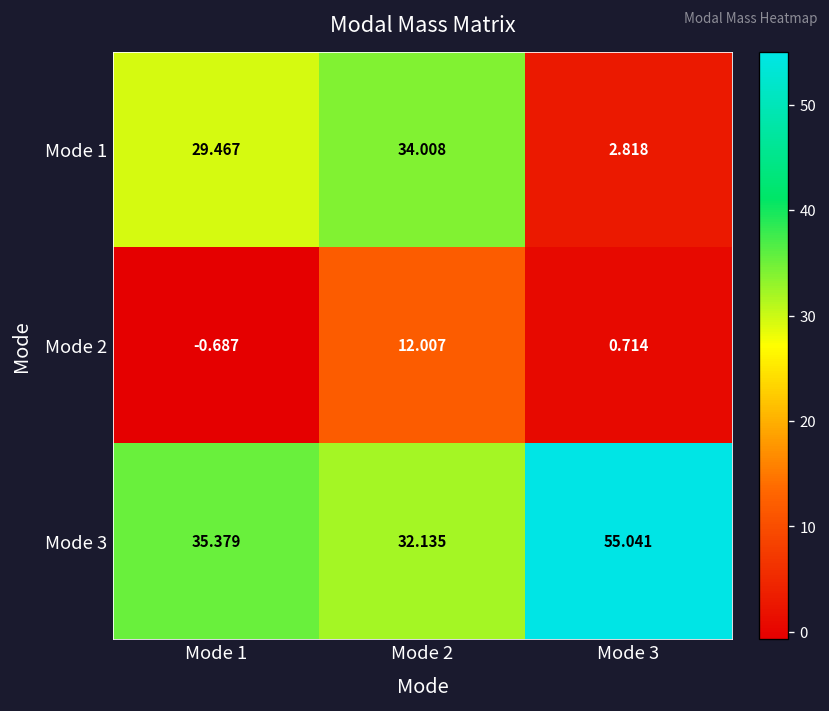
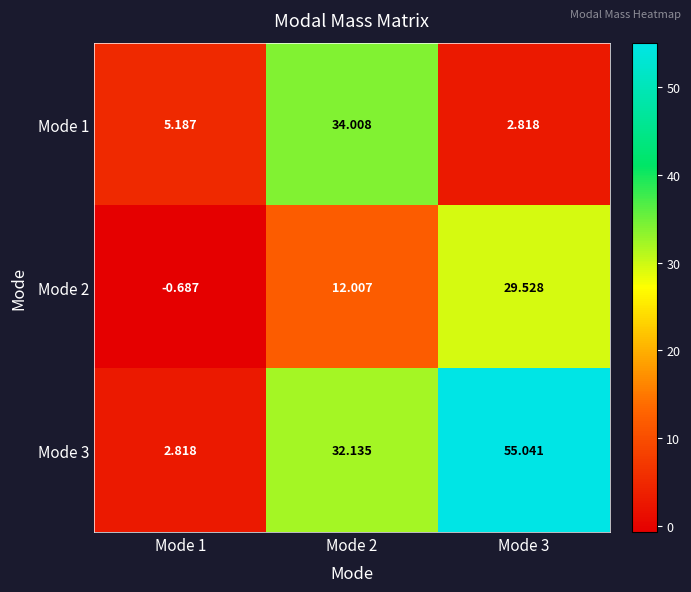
  {
    "Mode 1": {
-     "Mode 1": 29.467,
+     "Mode 1": 5.187,
      "Mode 2": 34.008,
      "Mode 3": 2.818
    },
    "Mode 2": {
      "Mode 1": -0.687,
      "Mode 2": 12.007,
-     "Mode 3": 0.714
+     "Mode 3": 29.528
    },
    "Mode 3": {
-     "Mode 1": 35.379,
+     "Mode 1": 2.818,
      "Mode 2": 32.135,
      "Mode 3": 55.041
    }
  }
